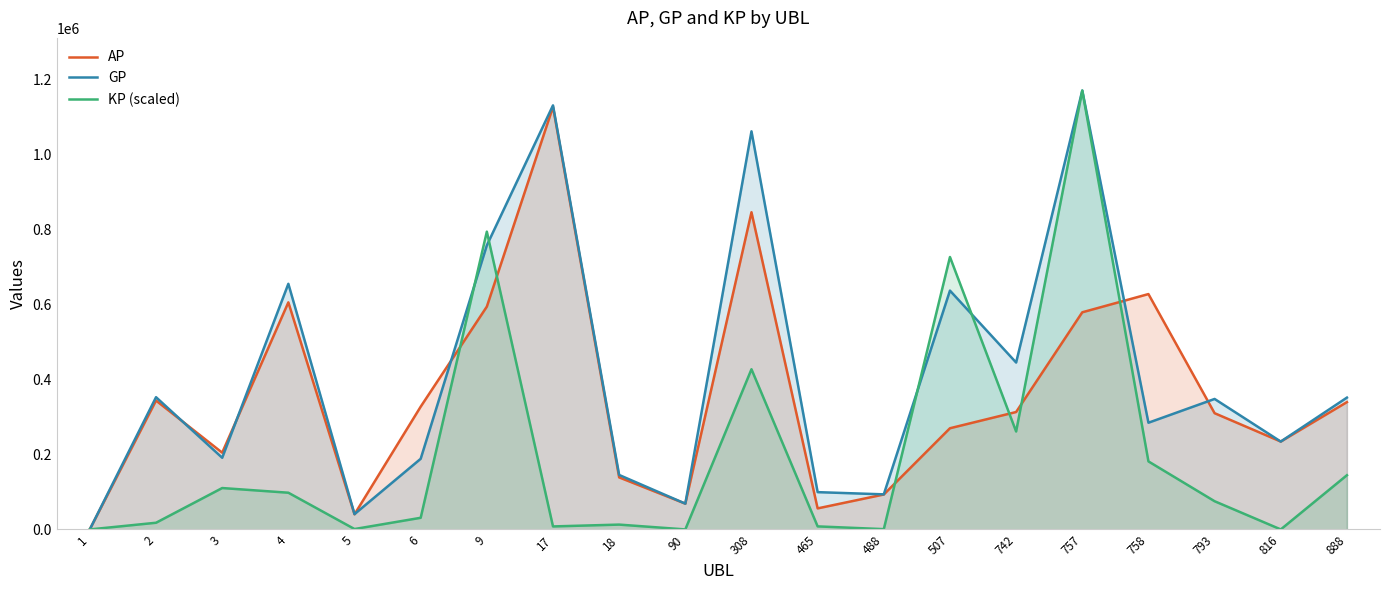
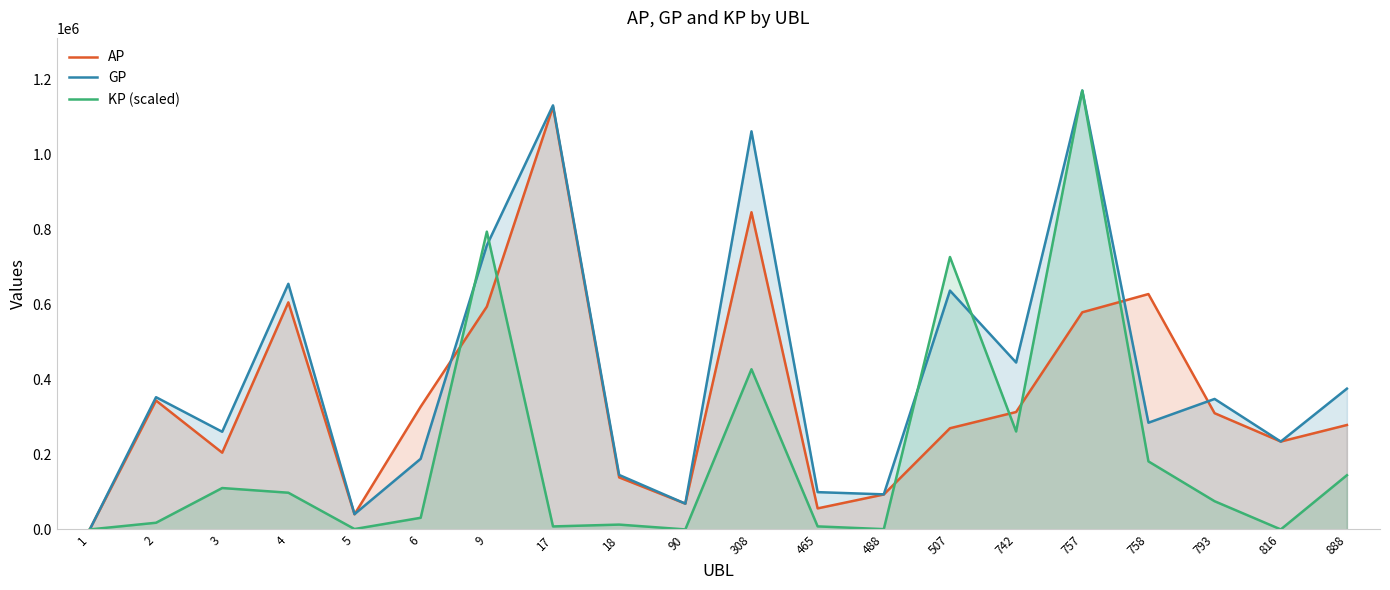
  {
    "AP": {
      "2": 340000,
      "3": 200000,
      "4": 610000,
      "6": 330000,
      "9": 590000,
      "308": 850000,
      "465": 60000,
      "507": 270000,
      "742": 310000,
      "757": 580000,
      "758": 630000,
      "793": 310000,
-     "888": 340000
+     "888": 280000
    },
    "GP": {
      "2": 350000,
-     "3": 190000,
+     "3": 260000,
      "4": 660000,
      "6": 190000,
      "9": 760000,
      "308": 1060000,
      "465": 100000,
      "507": 640000,
      "742": 450000,
      "758": 280000,
      "793": 350000,
-     "888": 350000
+     "888": 380000
    },
    "KP (scaled)": {
      "2": 20000,
      "3": 110000,
      "4": 100000,
      "5": 0,
      "6": 30000,
      "9": 790000,
      "17": 10000,
      "18": 10000,
      "90": 0,
      "308": 430000,
      "465": 10000,
      "488": 0,
      "507": 730000,
      "742": 260000,
      "758": 180000,
      "793": 80000,
      "816": 0,
      "888": 140000
    }
  }
